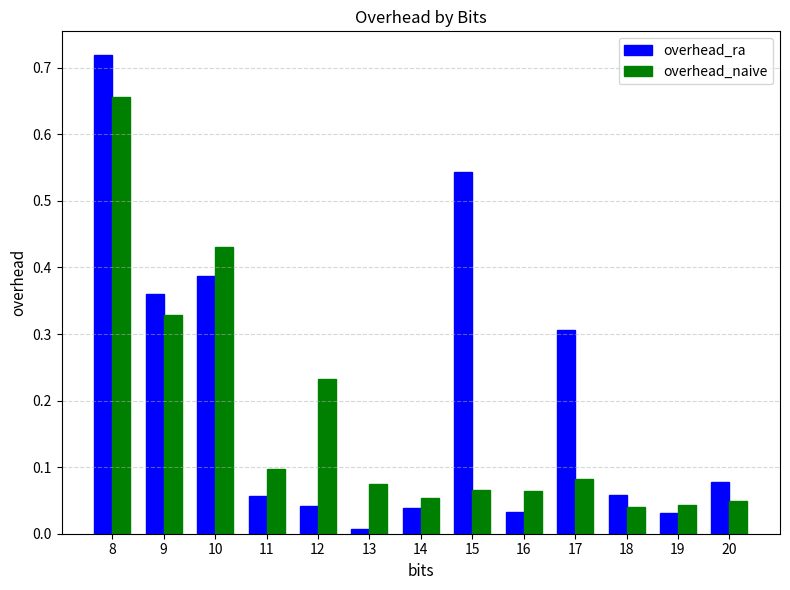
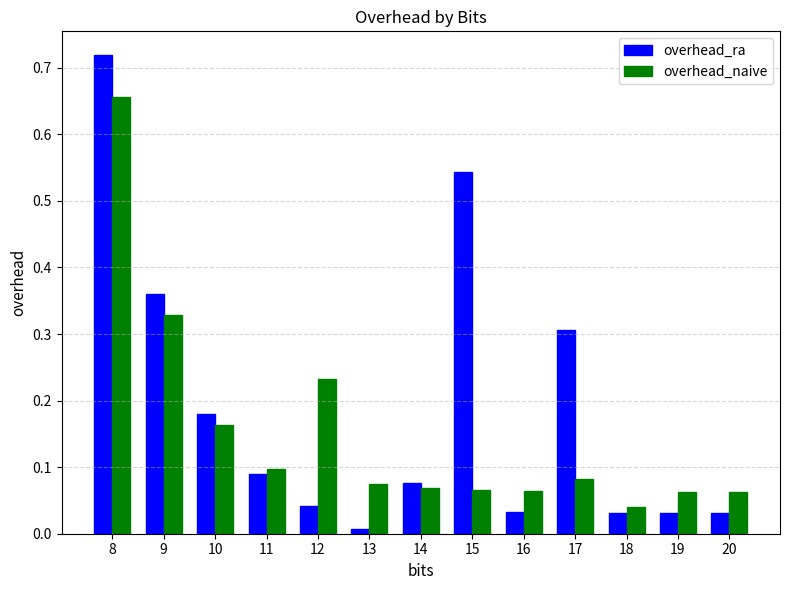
  {
    "overhead_ra": {
      "8": 0.72,
      "9": 0.36,
-     "10": 0.39,
-     "11": 0.06,
+     "10": 0.18,
+     "11": 0.09,
      "12": 0.04,
      "13": 0.01,
-     "14": 0.04,
+     "14": 0.08,
      "15": 0.54,
      "16": 0.03,
      "17": 0.31,
-     "18": 0.06,
+     "18": 0.03,
      "19": 0.03,
-     "20": 0.08
+     "20": 0.03
    },
    "overhead_naive": {
      "8": 0.66,
      "9": 0.33,
-     "10": 0.43,
+     "10": 0.16,
      "11": 0.10,
      "12": 0.23,
      "13": 0.08,
-     "14": 0.05,
+     "14": 0.07,
      "15": 0.07,
      "16": 0.06,
      "17": 0.08,
      "18": 0.04,
-     "19": 0.04,
-     "20": 0.05
+     "19": 0.06,
+     "20": 0.06
    }
  }
